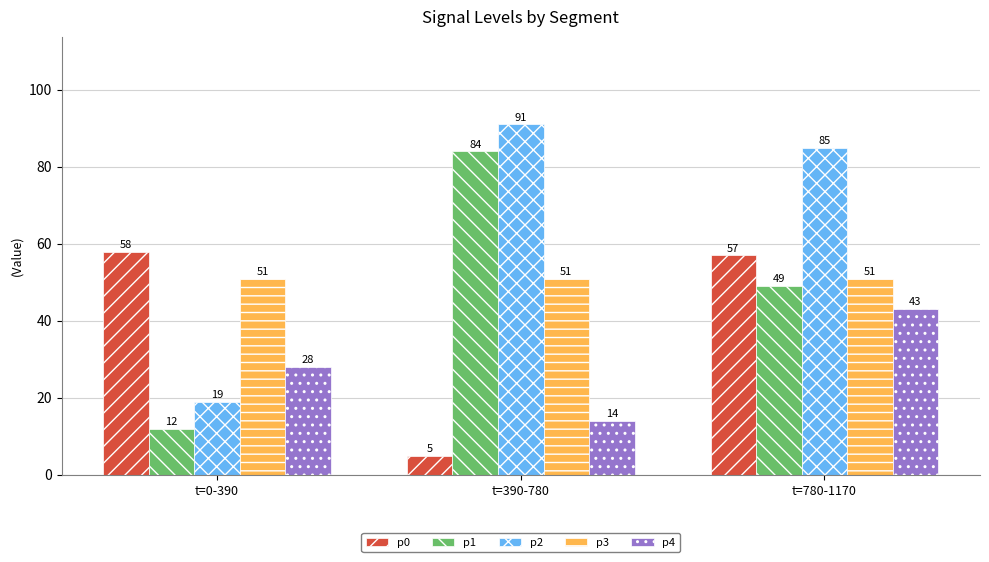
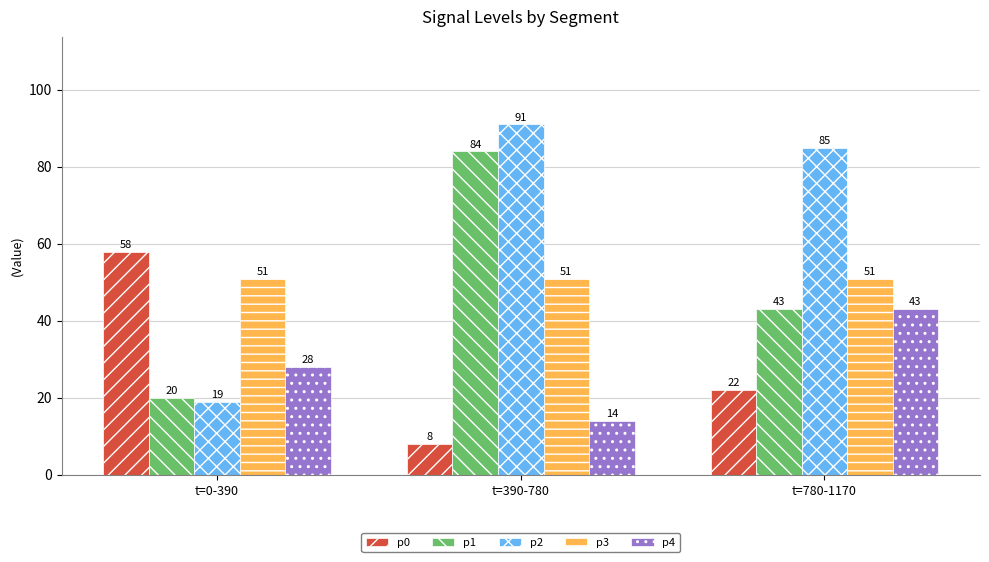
  {
    "p0": {
      "t=0-390": 58,
-     "t=390-780": 5,
-     "t=780-1170": 57
+     "t=390-780": 8,
+     "t=780-1170": 22
    },
    "p1": {
-     "t=0-390": 12,
+     "t=0-390": 20,
      "t=390-780": 84,
-     "t=780-1170": 49
+     "t=780-1170": 43
    },
    "p2": {
      "t=0-390": 19,
      "t=390-780": 91,
      "t=780-1170": 85
    },
    "p3": {
      "t=0-390": 51,
      "t=390-780": 51,
      "t=780-1170": 51
    },
    "p4": {
      "t=0-390": 28,
      "t=390-780": 14,
      "t=780-1170": 43
    }
  }
